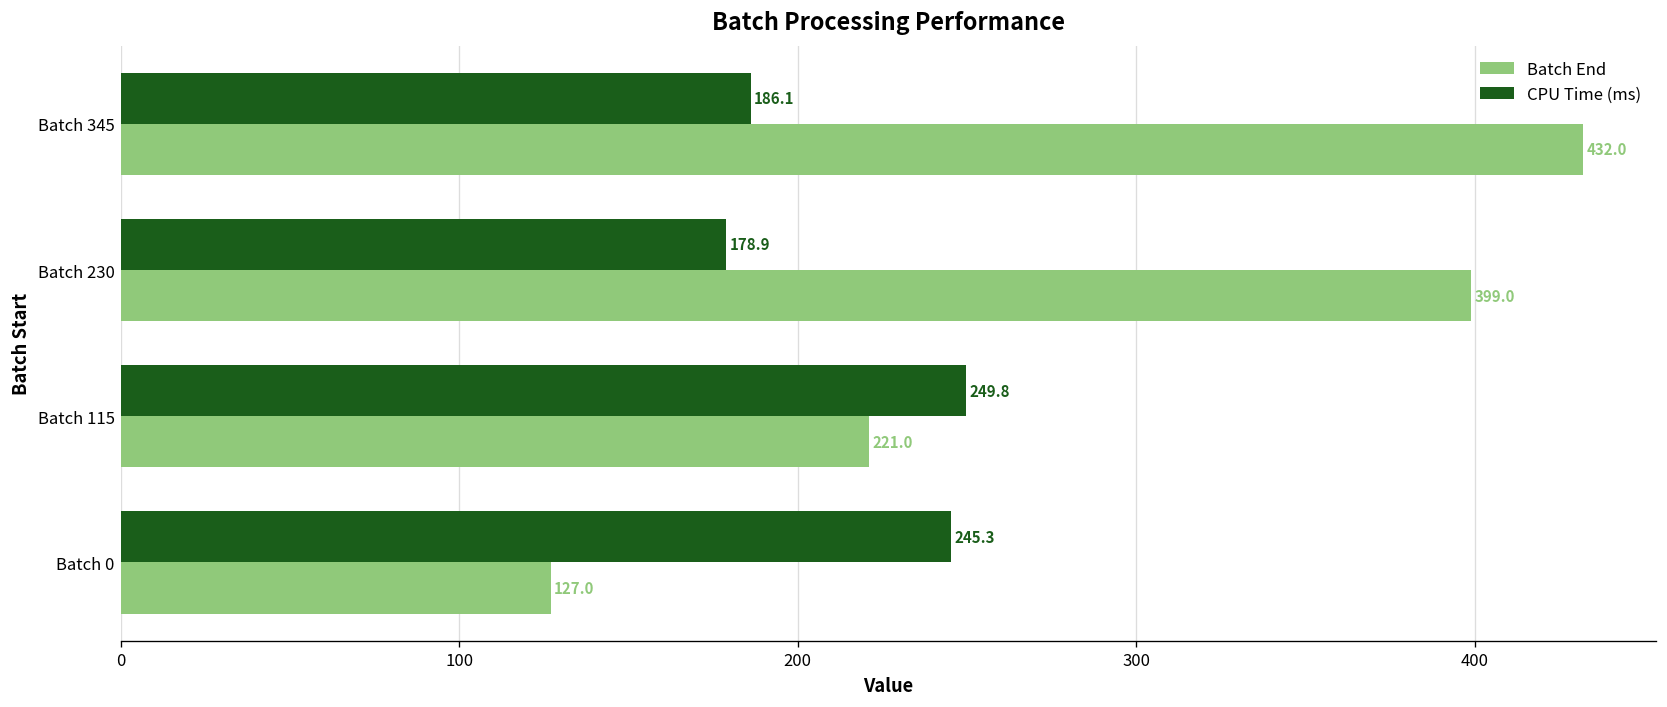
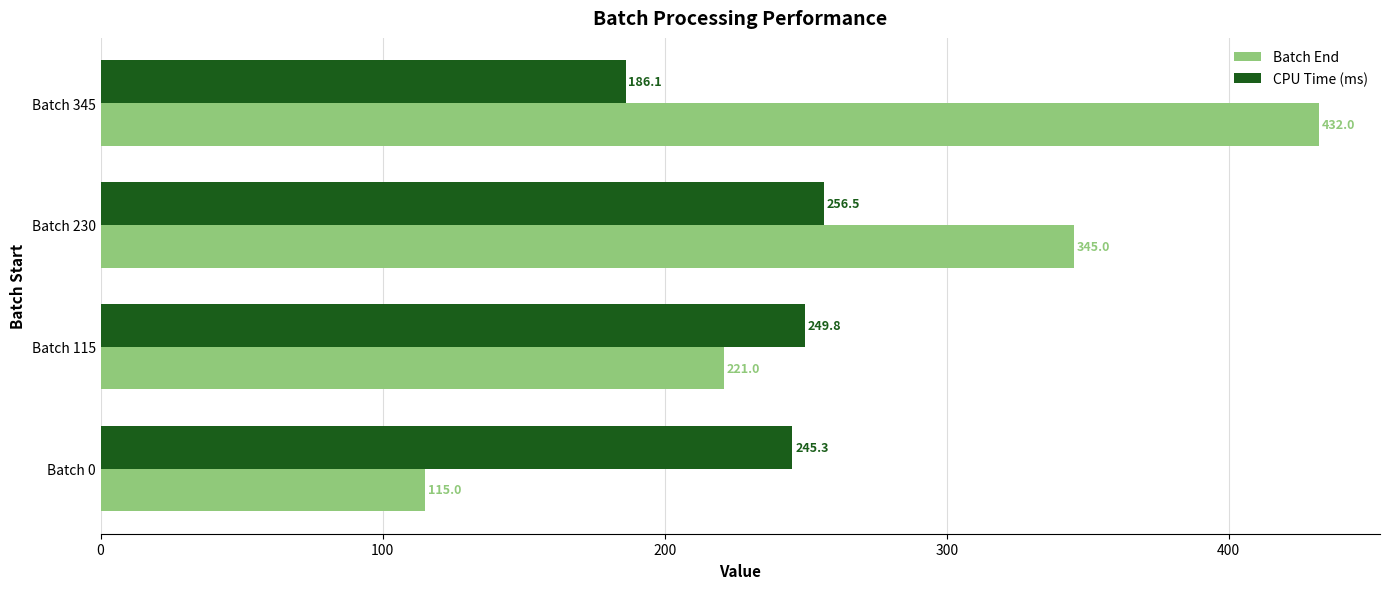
  {
    "Batch End": {
      "Batch 345": 432.0,
-     "Batch 230": 399.0,
+     "Batch 230": 345.0,
      "Batch 115": 221.0,
-     "Batch 0": 127.0
+     "Batch 0": 115.0
    },
    "CPU Time (ms)": {
      "Batch 345": 186.1,
-     "Batch 230": 178.9,
+     "Batch 230": 256.5,
      "Batch 115": 249.8,
      "Batch 0": 245.3
    }
  }
